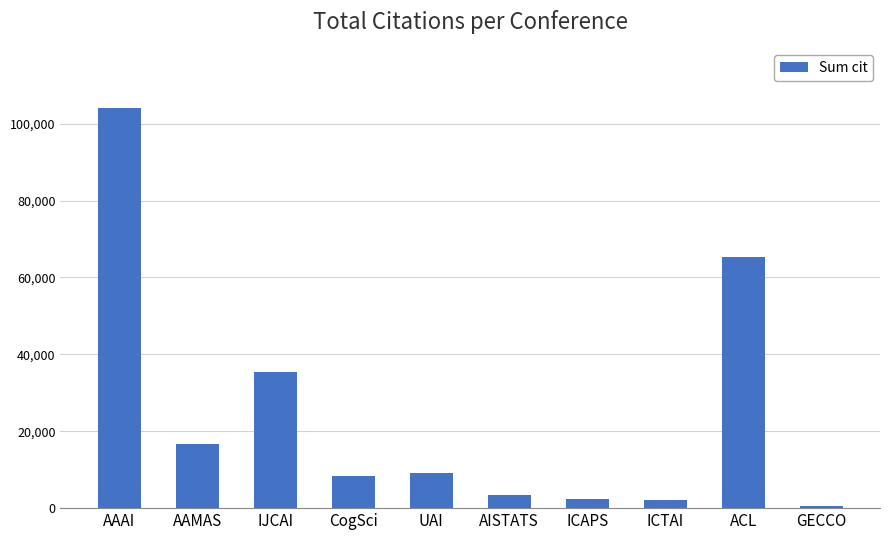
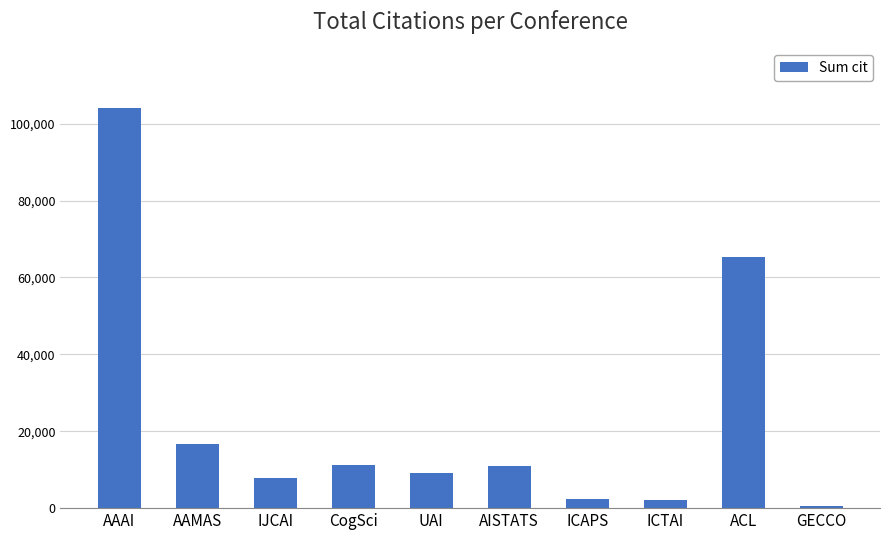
  {
    "AAAI": "104,000",
    "AAMAS": "17,000",
-   "IJCAI": "35,000",
-   "CogSci": "8,000",
+   "IJCAI": "8,000",
+   "CogSci": "11,000",
    "UAI": "9,000",
-   "AISTATS": "3,000",
+   "AISTATS": "11,000",
    "ICAPS": "2,000",
    "ICTAI": "2,000",
    "ACL": "65,000"
  }
